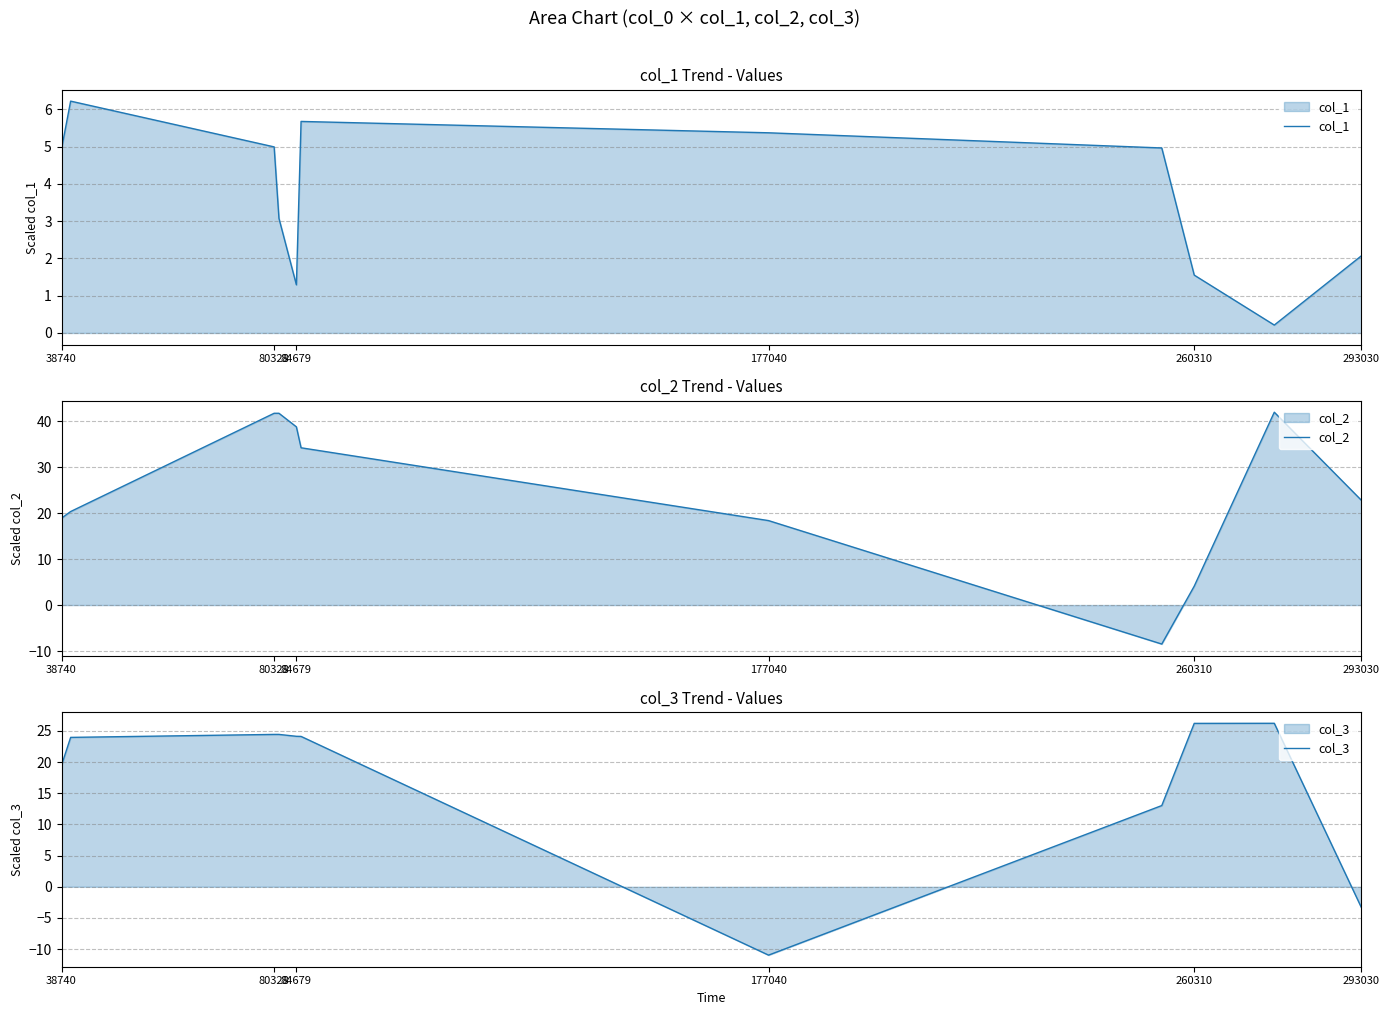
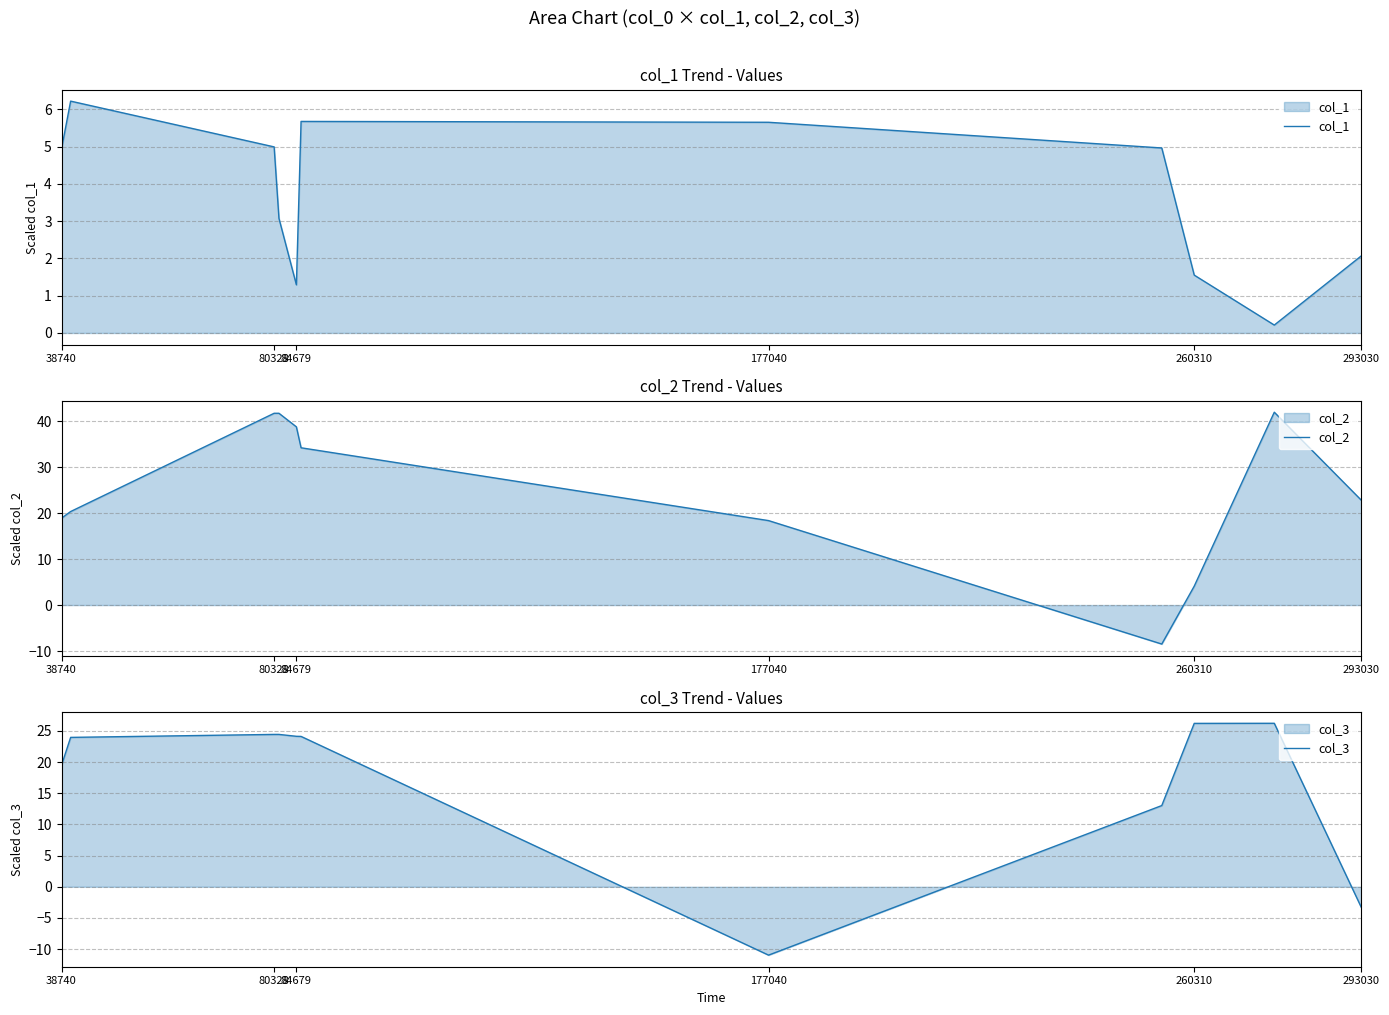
  {
    "col_1 Trend - Values": {
      "38740": 4.9,
-     "177040": 5.4,
+     "177040": 5.7,
      "260310": 1.6,
      "293030": 2.1
    }
  }
